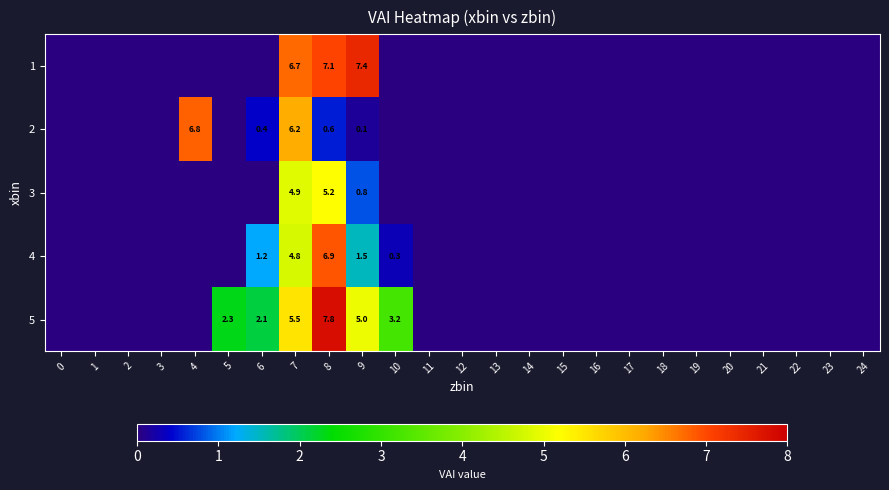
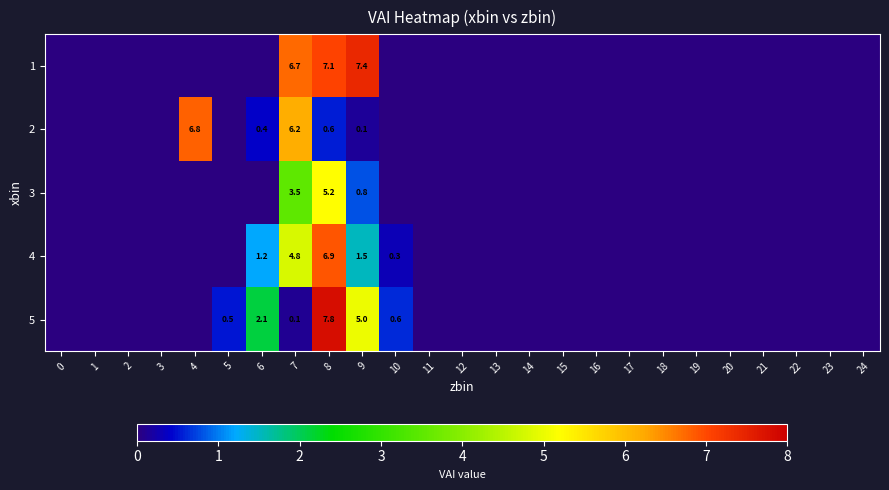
  {
    "1": {
      "7": 6.7,
      "8": 7.1,
      "9": 7.4
    },
    "2": {
      "4": 6.8,
      "6": 0.4,
      "7": 6.2,
      "8": 0.6,
      "9": 0.1
    },
    "3": {
-     "7": 4.9,
+     "7": 3.5,
      "8": 5.2,
      "9": 0.8
    },
    "4": {
      "6": 1.2,
      "7": 4.8,
      "8": 6.9,
      "9": 1.5,
      "10": 0.3
    },
    "5": {
-     "5": 2.3,
+     "5": 0.5,
      "6": 2.1,
-     "7": 5.5,
+     "7": 0.1,
      "8": 7.8,
      "9": 5.0,
-     "10": 3.2
+     "10": 0.6
    }
  }
